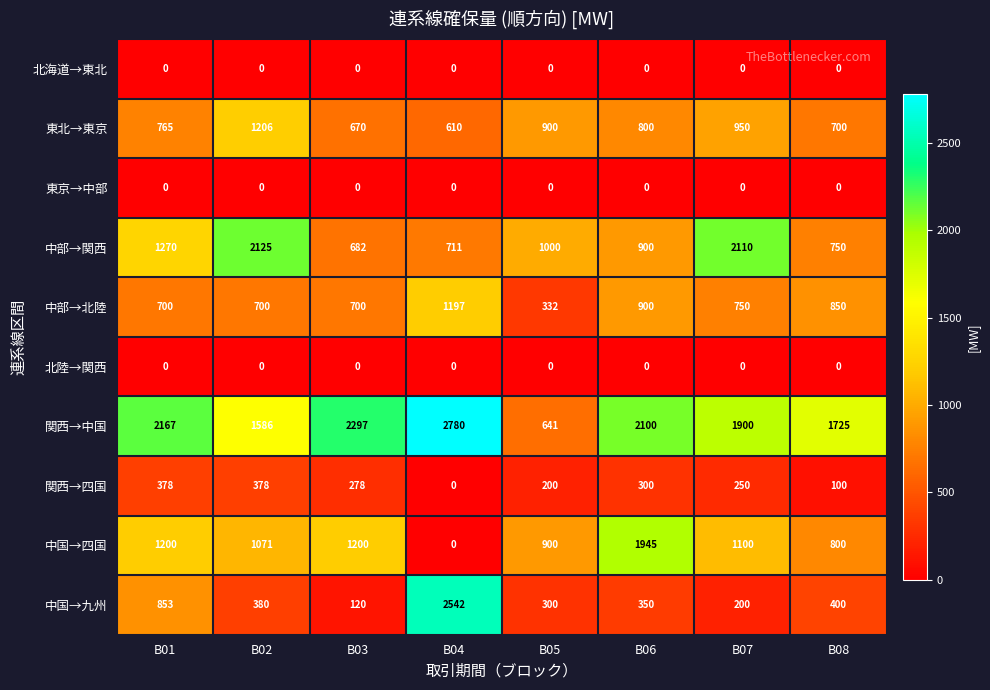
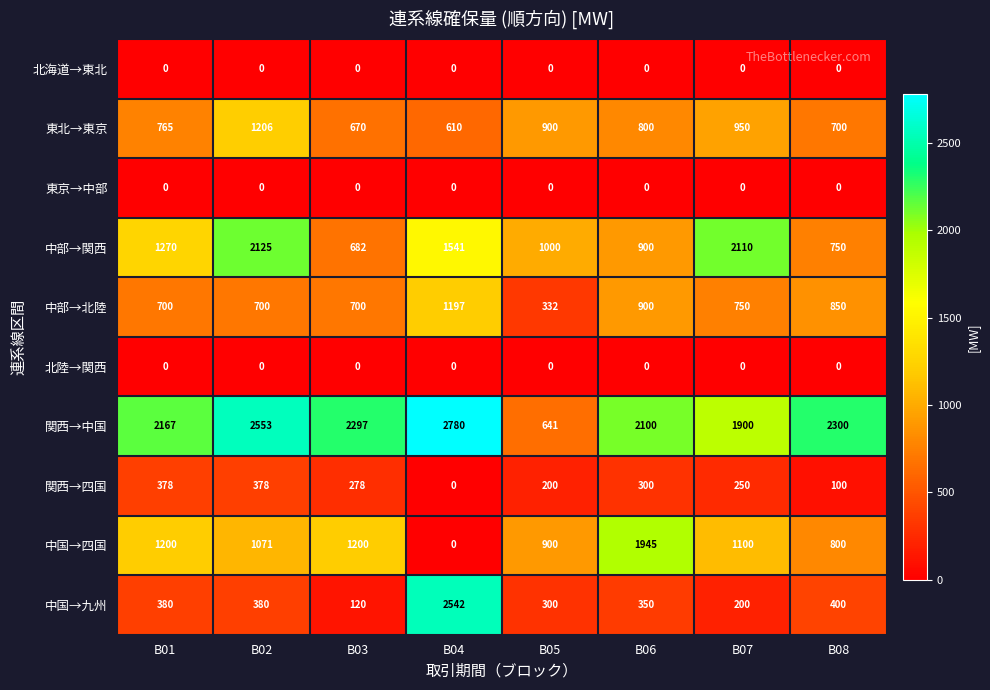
  {
    "北海道→東北": {
      "B01": 0,
      "B02": 0,
      "B03": 0,
      "B04": 0,
      "B05": 0,
      "B06": 0,
      "B07": 0
    },
    "東北→東京": {
      "B01": 765,
      "B02": 1206,
      "B03": 670,
      "B04": 610,
      "B05": 900,
      "B06": 800,
      "B07": 950,
      "B08": 700
    },
    "東京→中部": {
      "B01": 0,
      "B02": 0,
      "B03": 0,
      "B04": 0,
      "B05": 0,
      "B06": 0,
      "B07": 0,
      "B08": 0
    },
    "中部→関西": {
      "B01": 1270,
      "B02": 2125,
      "B03": 682,
-     "B04": 711,
+     "B04": 1541,
      "B05": 1000,
      "B06": 900,
      "B07": 2110,
      "B08": 750
    },
    "中部→北陸": {
      "B01": 700,
      "B02": 700,
      "B03": 700,
      "B04": 1197,
      "B05": 332,
      "B06": 900,
      "B07": 750,
      "B08": 850
    },
    "北陸→関西": {
      "B01": 0,
      "B02": 0,
      "B03": 0,
      "B04": 0,
      "B05": 0,
      "B06": 0,
      "B07": 0,
      "B08": 0
    },
    "関西→中国": {
      "B01": 2167,
-     "B02": 1586,
+     "B02": 2553,
      "B03": 2297,
      "B04": 2780,
      "B05": 641,
      "B06": 2100,
      "B07": 1900,
-     "B08": 1725
+     "B08": 2300
    },
    "関西→四国": {
      "B01": 378,
      "B02": 378,
      "B03": 278,
      "B04": 0,
      "B05": 200,
      "B06": 300,
      "B07": 250,
      "B08": 100
    },
    "中国→四国": {
      "B01": 1200,
      "B02": 1071,
      "B03": 1200,
      "B04": 0,
      "B05": 900,
      "B06": 1945,
      "B07": 1100,
      "B08": 800
    },
    "中国→九州": {
-     "B01": 853,
+     "B01": 380,
      "B02": 380,
      "B03": 120,
      "B04": 2542,
      "B05": 300,
      "B06": 350,
      "B07": 200,
      "B08": 400
    }
  }
